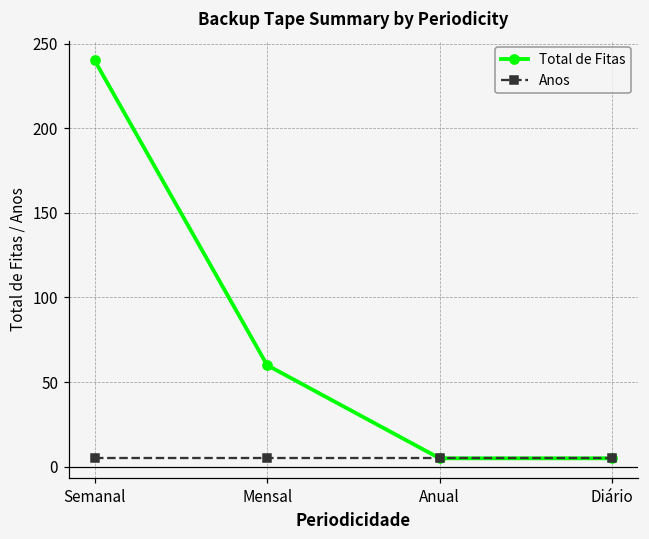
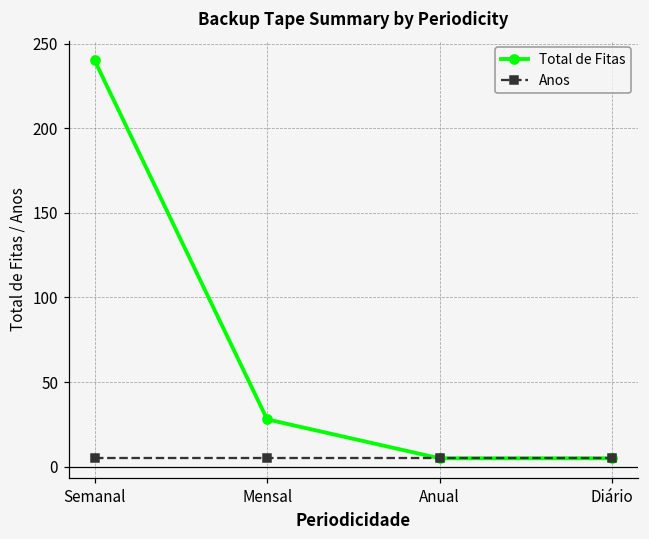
  {
    "Total de Fitas": {
      "Semanal": 240,
-     "Mensal": 60
+     "Mensal": 28
    },
    "Anos": {
      "Semanal": 5,
      "Mensal": 5
    }
  }
